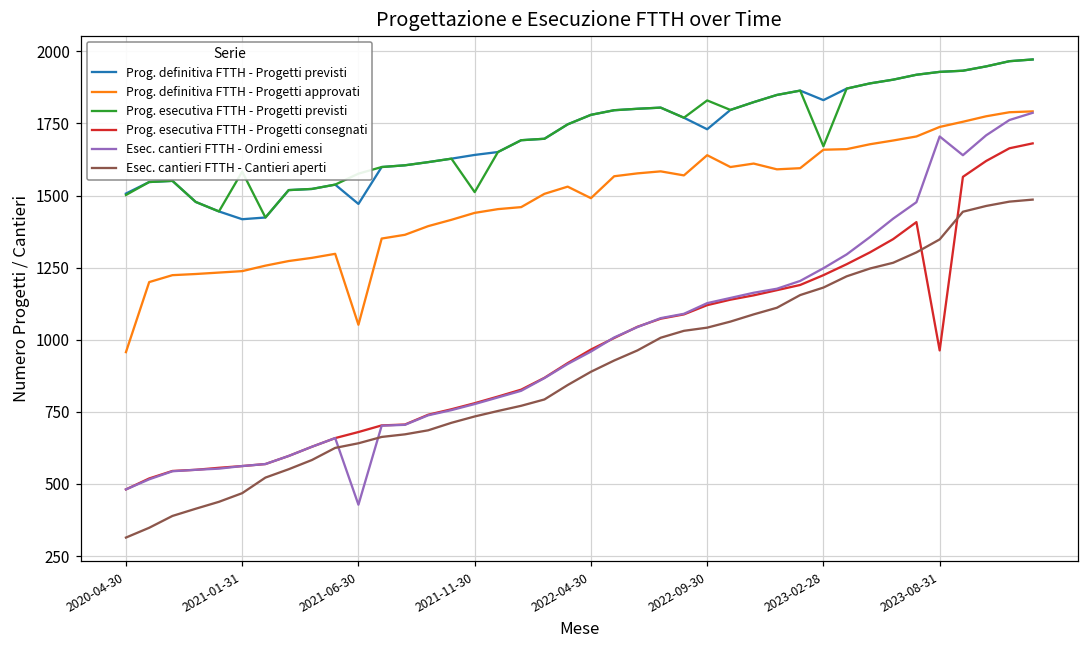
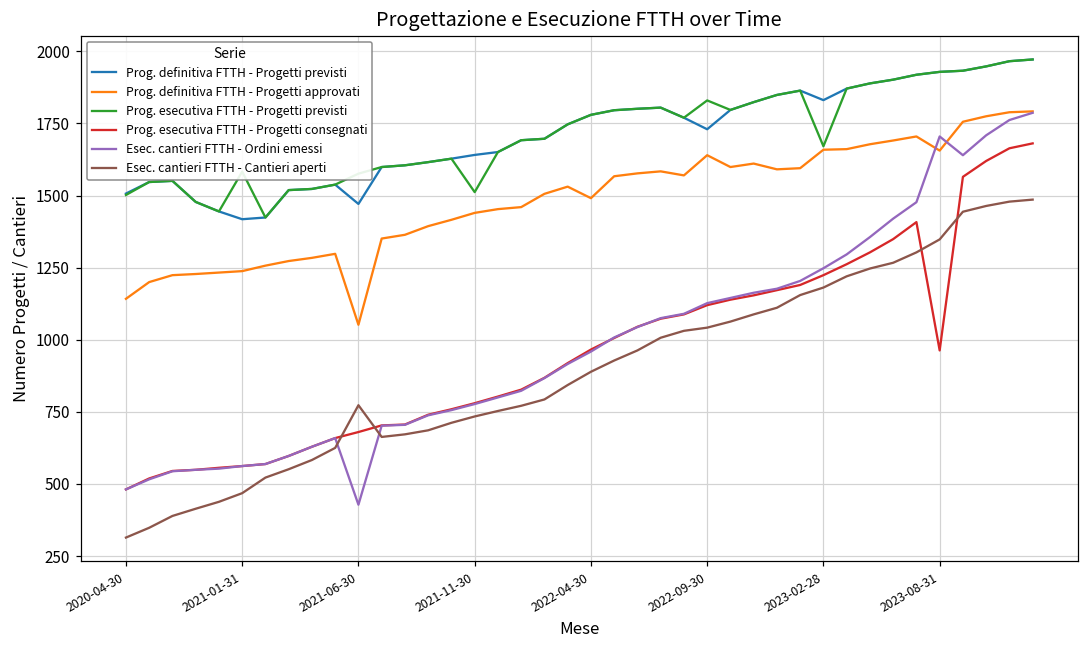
  {
    "Prog. definitiva FTTH - Progetti previsti": {
      "2021-01-31": 1420,
      "2021-06-30": 1470,
      "2021-11-30": 1640,
      "2022-09-30": 1730,
      "2023-02-28": 1830
    },
    "Prog. definitiva FTTH - Progetti approvati": {
-     "2020-04-30": 960,
+     "2020-04-30": 1140,
      "2021-01-31": 1240,
      "2021-06-30": 1050,
      "2021-11-30": 1440,
      "2022-04-30": 1490,
      "2022-09-30": 1640,
      "2023-02-28": 1660,
-     "2023-08-31": 1740
+     "2023-08-31": 1660
    },
    "Prog. esecutiva FTTH - Progetti previsti": {
      "2021-01-31": 1580,
      "2021-06-30": 1580,
      "2021-11-30": 1510,
      "2022-09-30": 1830,
      "2023-02-28": 1670
    },
    "Prog. esecutiva FTTH - Progetti consegnati": {
      "2021-06-30": 680,
      "2023-02-28": 1220,
      "2023-08-31": 960
    },
    "Esec. cantieri FTTH - Ordini emessi": {
      "2021-06-30": 430,
      "2023-02-28": 1250,
      "2023-08-31": 1710
    },
    "Esec. cantieri FTTH - Cantieri aperti": {
      "2020-04-30": 310,
      "2021-01-31": 470,
-     "2021-06-30": 640,
+     "2021-06-30": 770,
      "2021-11-30": 730,
      "2022-04-30": 890,
      "2022-09-30": 1040,
      "2023-02-28": 1180,
      "2023-08-31": 1350
    }
  }
